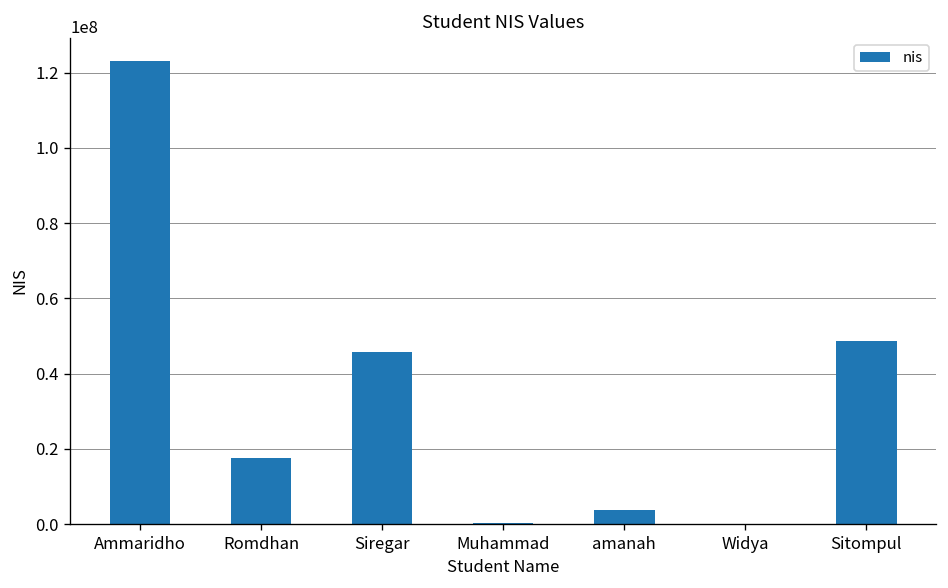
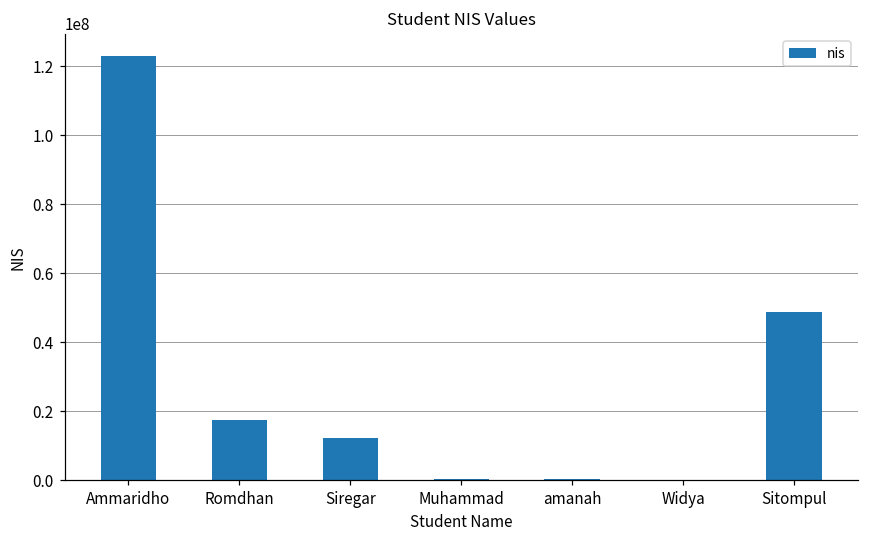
  {
    "Ammaridho": 123000000,
    "Romdhan": 17000000,
-   "Siregar": 46000000,
-   "amanah": 4000000,
+   "Siregar": 12000000,
+   "amanah": 0,
    "Sitompul": 49000000
  }
